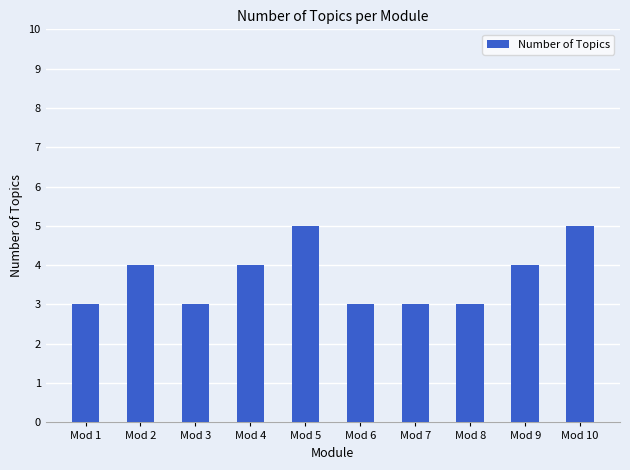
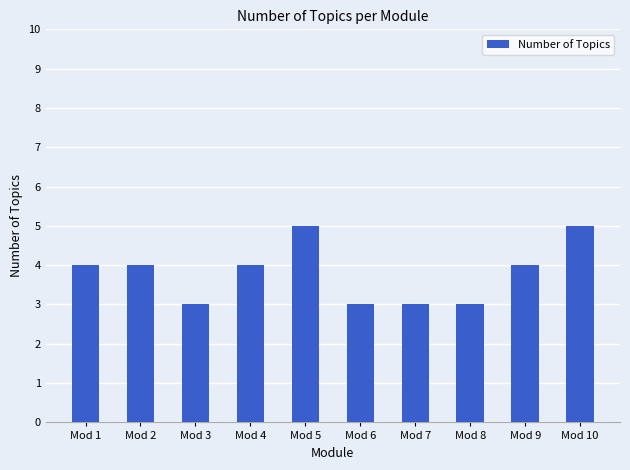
  {
-   "Mod 1": 3,
+   "Mod 1": 4,
    "Mod 2": 4,
    "Mod 3": 3,
    "Mod 4": 4,
    "Mod 5": 5,
    "Mod 6": 3,
    "Mod 7": 3,
    "Mod 8": 3,
    "Mod 9": 4,
    "Mod 10": 5
  }
